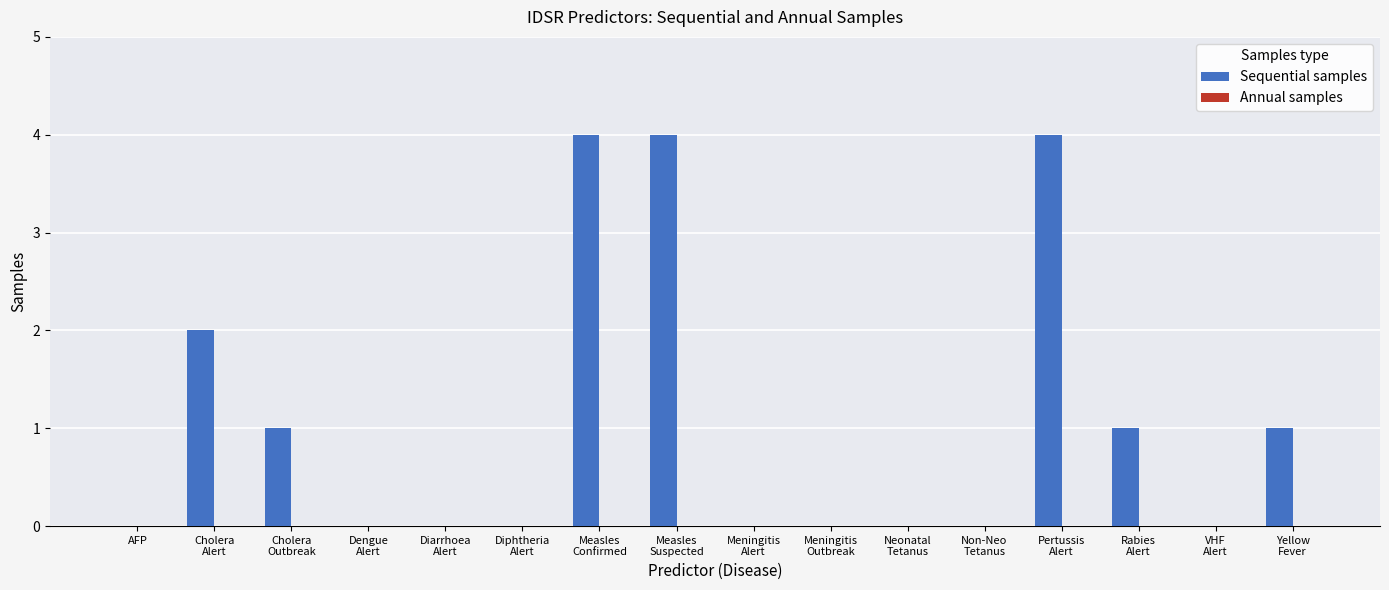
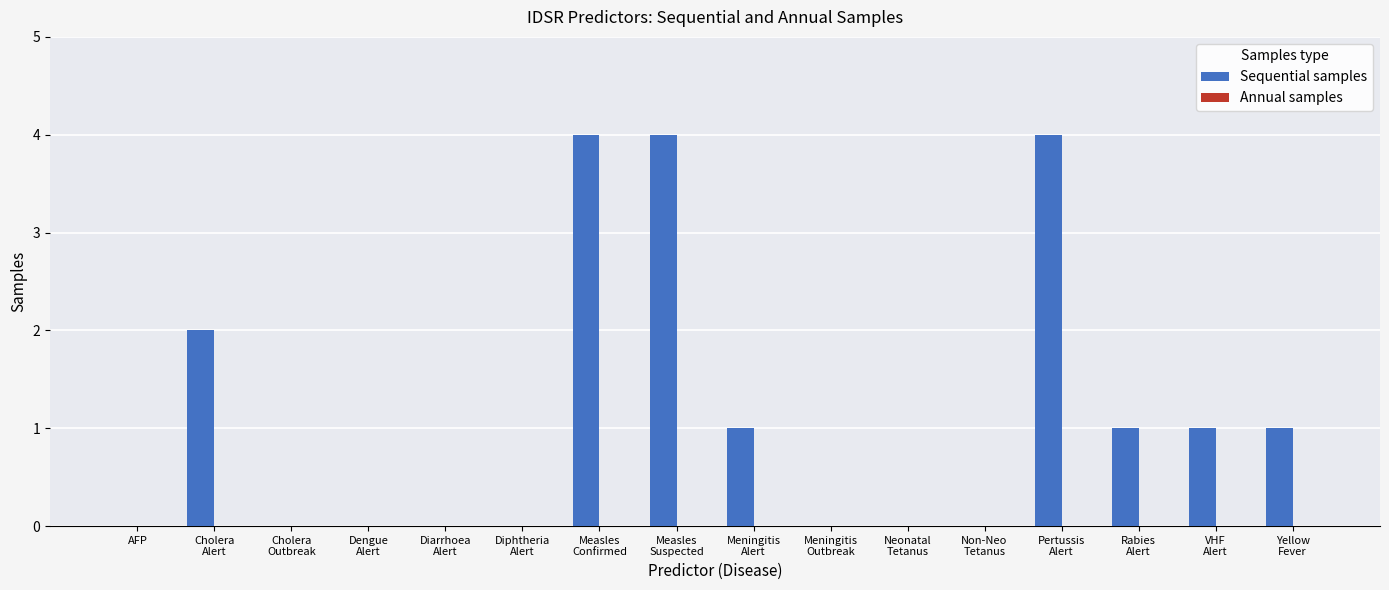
  {
    "Sequential samples": {
      "AFP": 0,
      "Cholera Alert": 2,
-     "Cholera Outbreak": 1,
+     "Cholera Outbreak": 0,
      "Dengue Alert": 0,
      "Diarrhoea Alert": 0,
      "Diphtheria Alert": 0,
      "Measles Confirmed": 4,
      "Measles Suspected": 4,
-     "Meningitis Alert": 0,
+     "Meningitis Alert": 1,
      "Meningitis Outbreak": 0,
      "Neonatal Tetanus": 0,
      "Non-Neo Tetanus": 0,
      "Pertussis Alert": 4,
      "Rabies Alert": 1,
-     "VHF Alert": 0,
+     "VHF Alert": 1,
      "Yellow Fever": 1
    },
    "Annual samples": {
      "AFP": 0,
      "Cholera Alert": 0,
      "Cholera Outbreak": 0,
      "Dengue Alert": 0,
      "Diarrhoea Alert": 0,
      "Diphtheria Alert": 0,
      "Measles Confirmed": 0,
      "Measles Suspected": 0,
      "Meningitis Alert": 0,
      "Meningitis Outbreak": 0,
      "Neonatal Tetanus": 0,
      "Non-Neo Tetanus": 0,
      "Pertussis Alert": 0,
      "Rabies Alert": 0,
      "VHF Alert": 0,
      "Yellow Fever": 0
    }
  }
